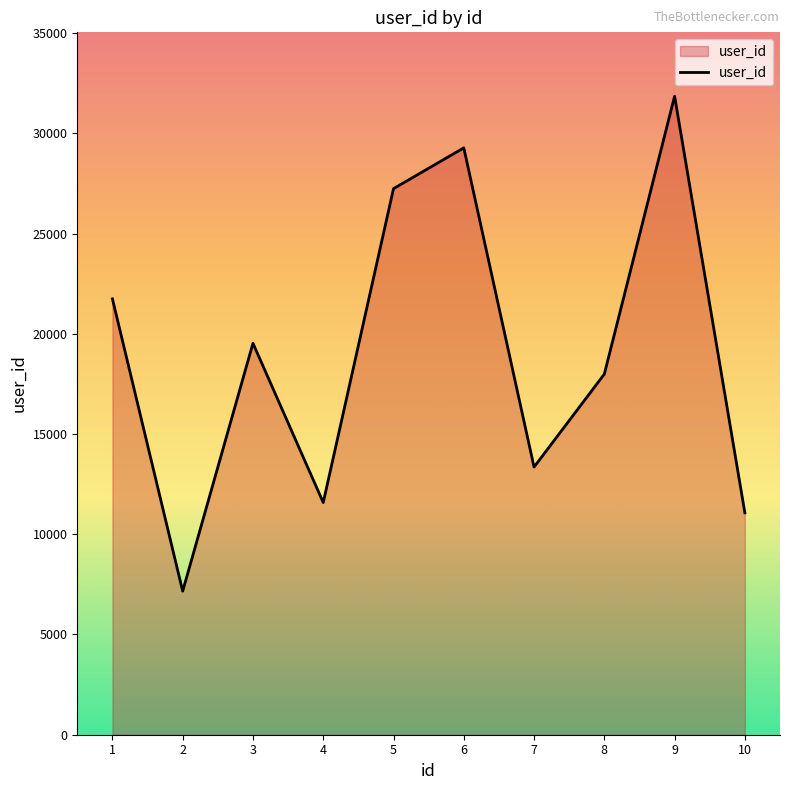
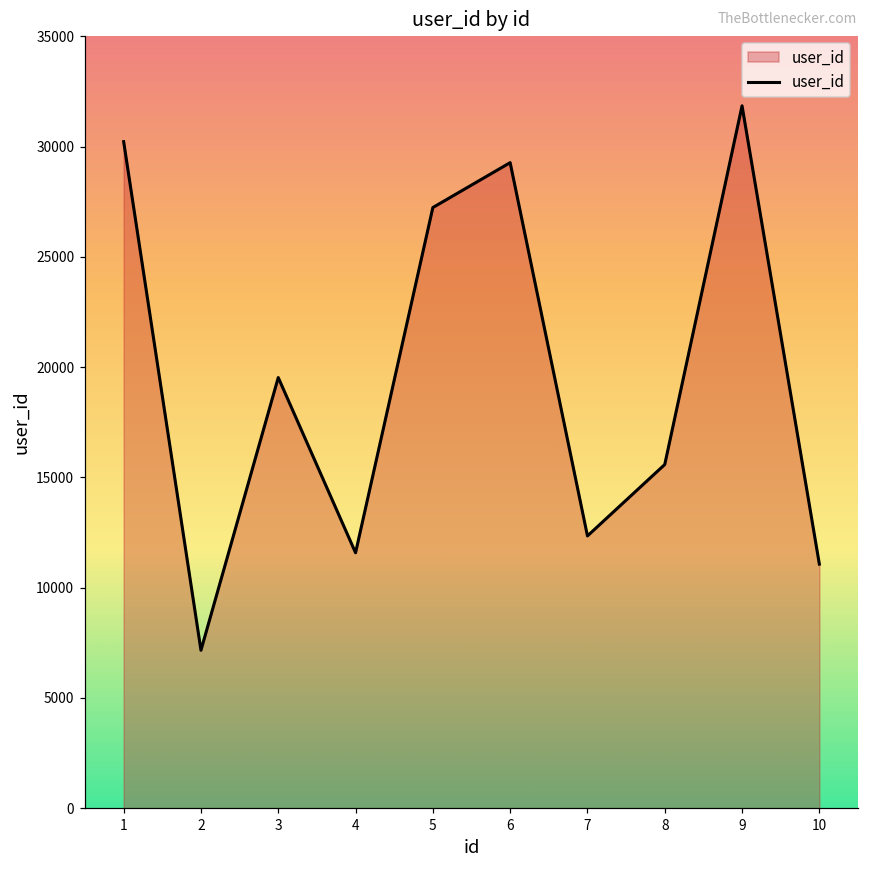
  {
-   "1": 21700,
+   "1": 30200,
    "2": 7200,
    "3": 19500,
    "4": 11600,
    "5": 27200,
    "6": 29300,
-   "7": 13400,
-   "8": 18000,
+   "7": 12300,
+   "8": 15600,
    "9": 31900,
    "10": 11100
  }
